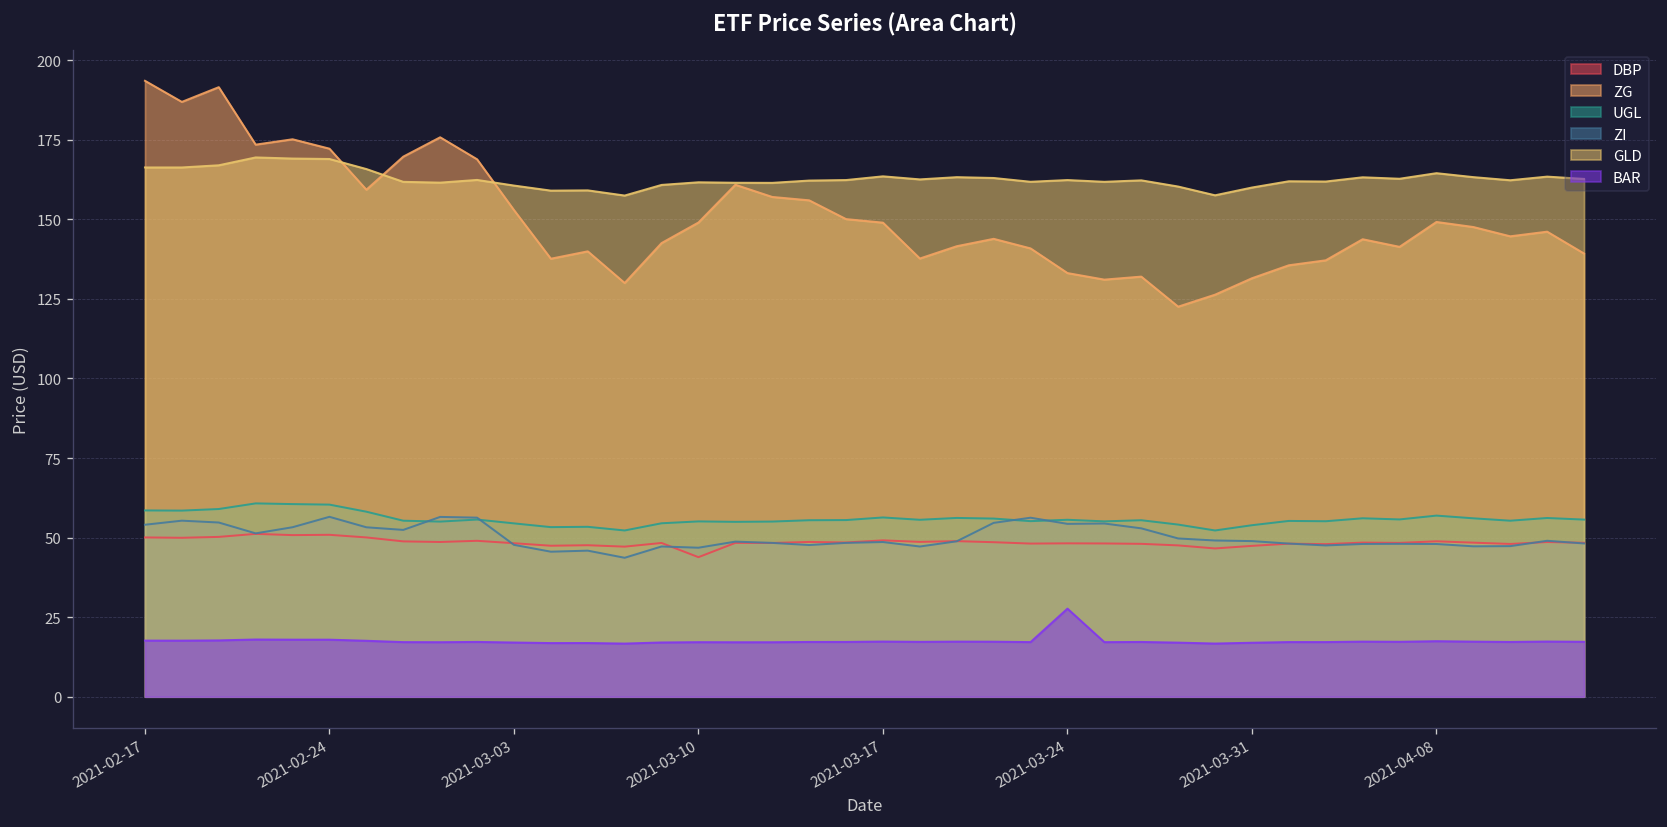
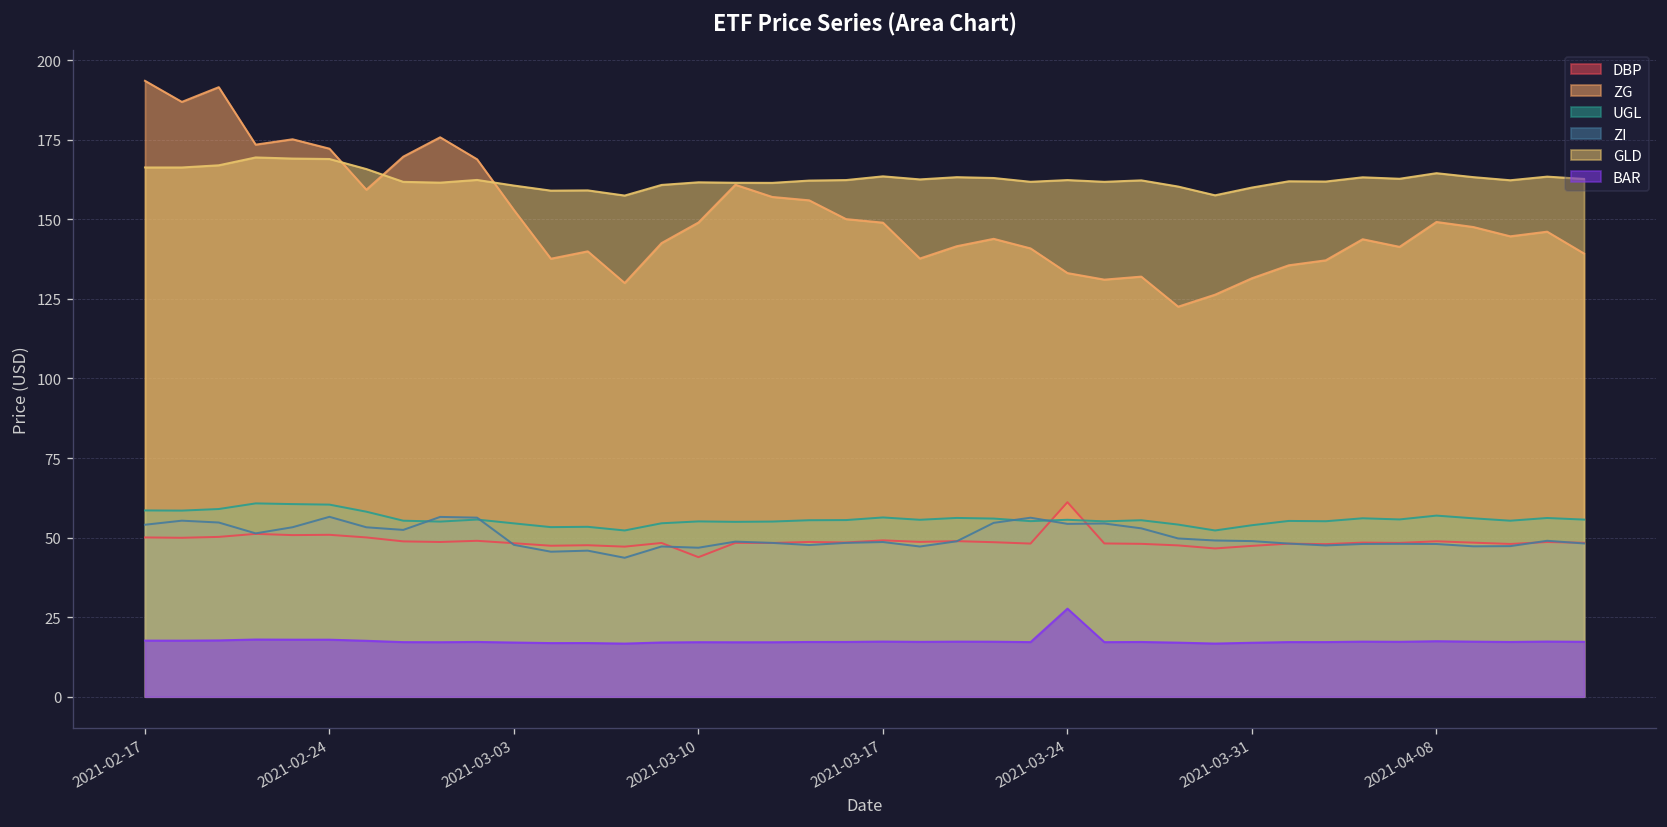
  {
    "DBP": {
      "2021-02-17": 50,
      "2021-02-24": 51,
      "2021-03-10": 44,
-     "2021-03-24": 48,
+     "2021-03-24": 61,
      "2021-03-31": 47
    },
    "BAR": {
      "2021-02-17": 18,
      "2021-02-24": 18,
      "2021-03-03": 17,
      "2021-03-10": 17,
      "2021-03-17": 17,
      "2021-03-24": 28,
      "2021-03-31": 17,
      "2021-04-08": 17
    }
  }
